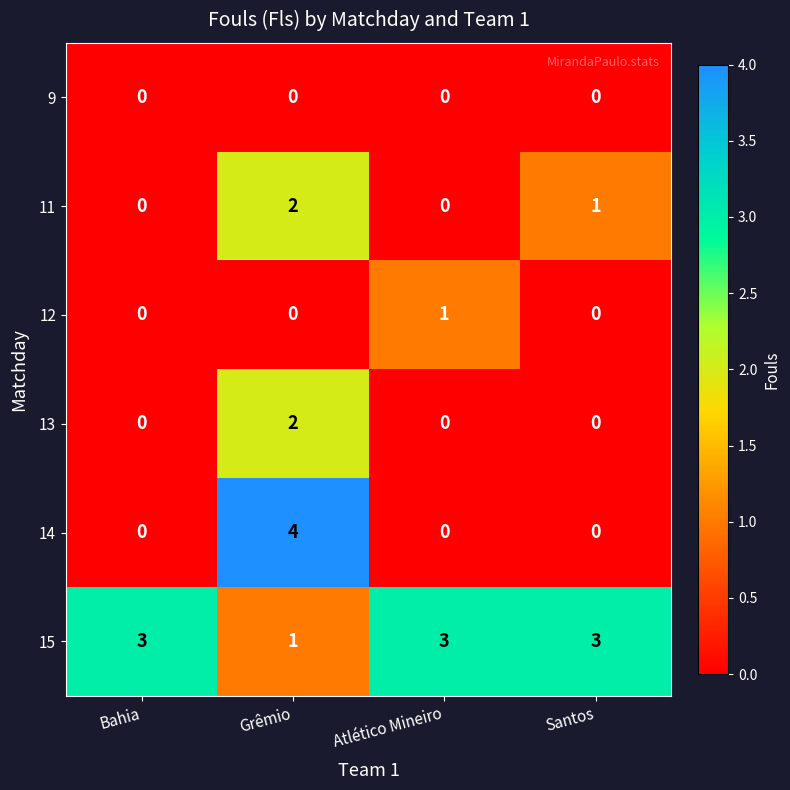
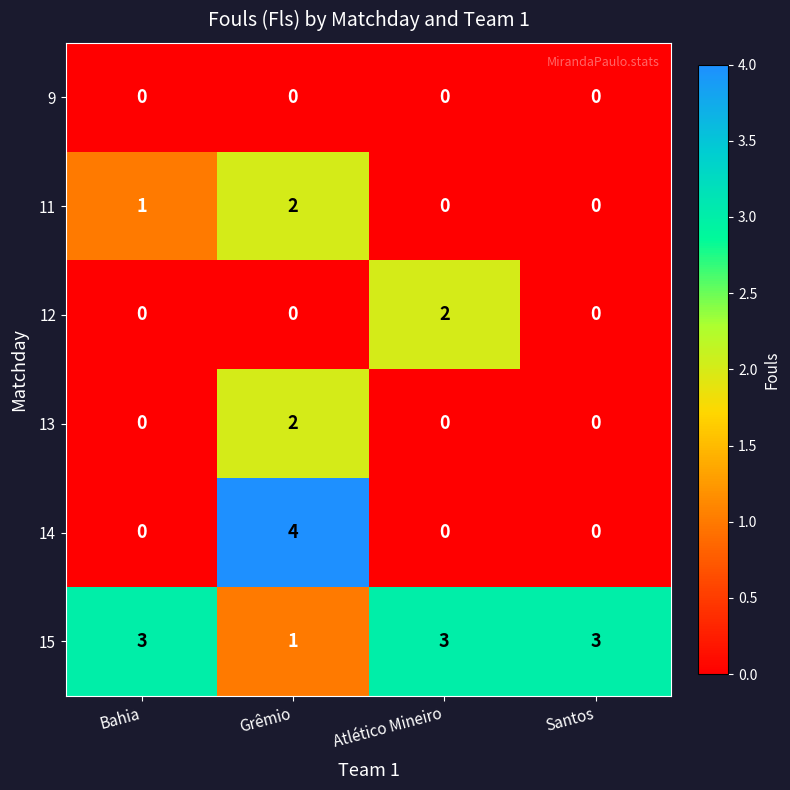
  {
    "9": {
      "Bahia": 0,
      "Grêmio": 0,
      "Atlético Mineiro": 0
    },
    "11": {
-     "Bahia": 0,
+     "Bahia": 1,
      "Grêmio": 2,
      "Atlético Mineiro": 0,
-     "Santos": 1
+     "Santos": 0
    },
    "12": {
      "Bahia": 0,
      "Grêmio": 0,
-     "Atlético Mineiro": 1,
+     "Atlético Mineiro": 2,
      "Santos": 0
    },
    "13": {
      "Bahia": 0,
      "Grêmio": 2,
      "Atlético Mineiro": 0,
      "Santos": 0
    },
    "14": {
      "Bahia": 0,
      "Grêmio": 4,
      "Atlético Mineiro": 0,
      "Santos": 0
    },
    "15": {
      "Bahia": 3,
      "Grêmio": 1,
      "Atlético Mineiro": 3,
      "Santos": 3
    }
  }
